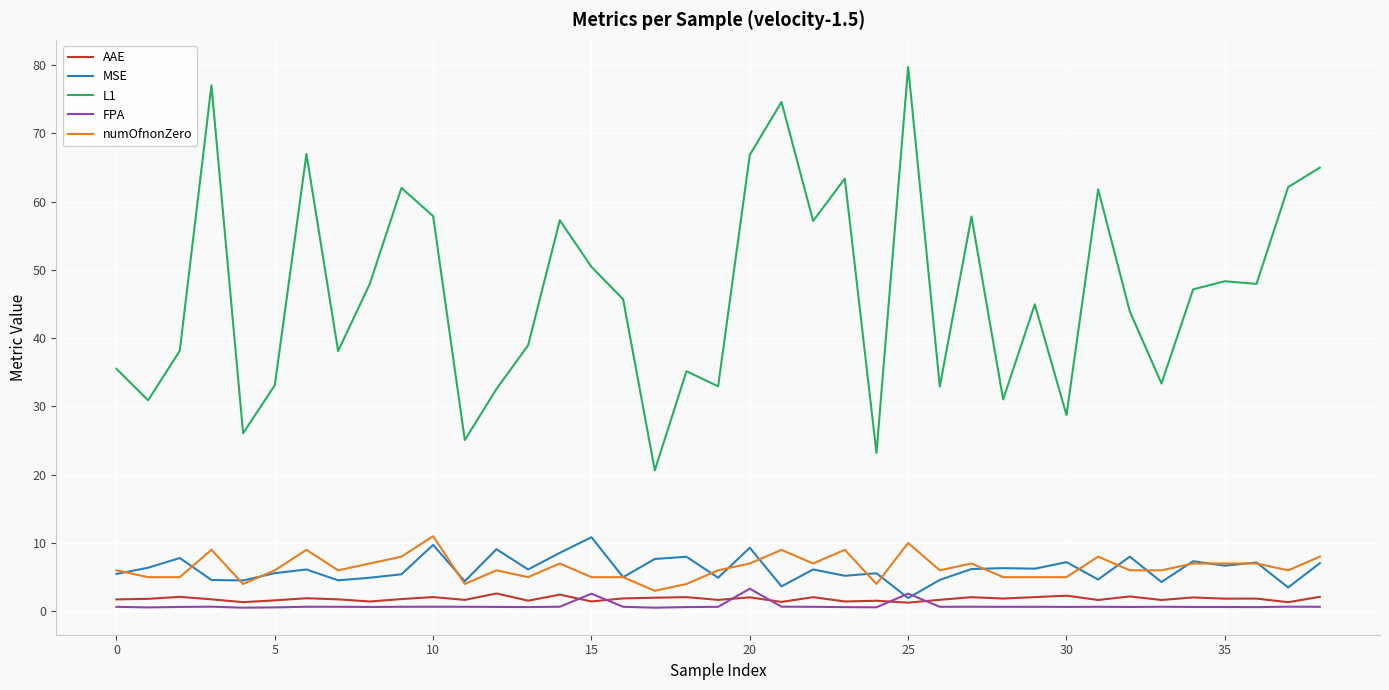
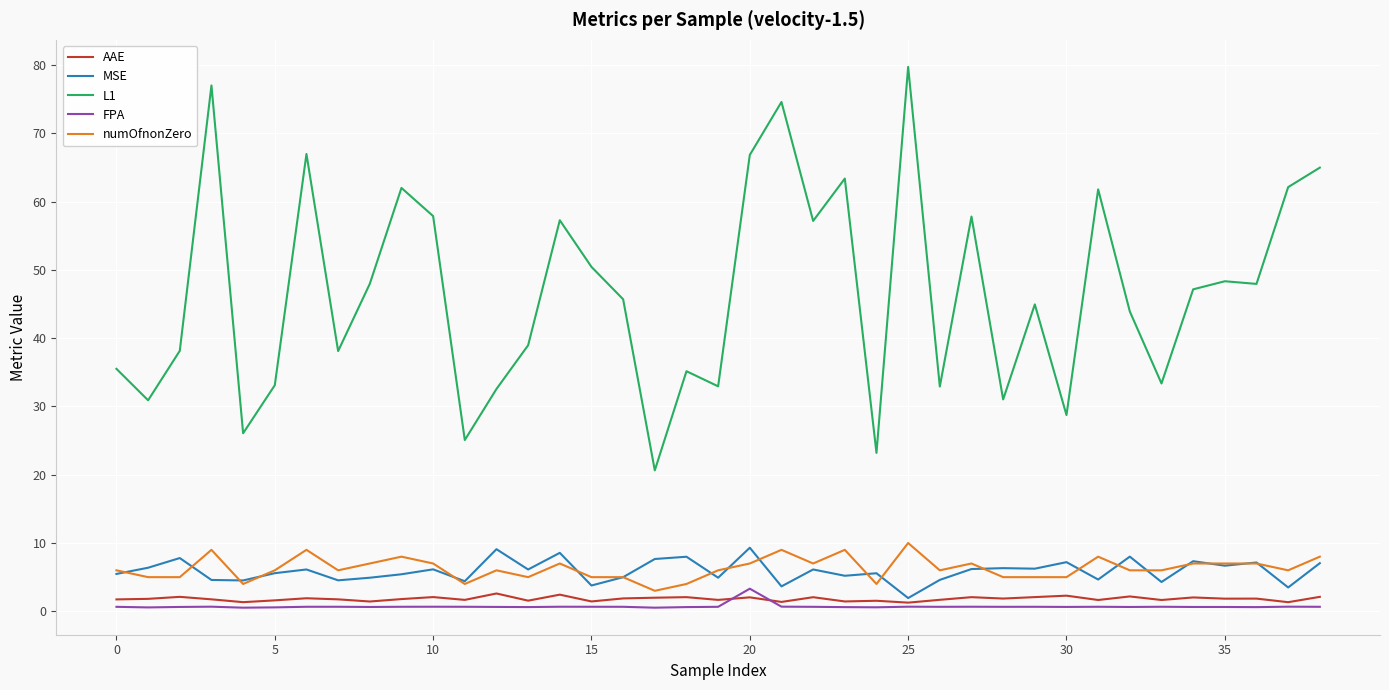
  {
    "AAE": {
      "0": 2,
      "5": 2,
      "10": 2,
      "15": 1,
      "20": 2,
      "25": 1,
      "30": 2,
      "35": 2
    },
    "MSE": {
      "0": 5,
      "5": 6,
-     "10": 10,
-     "15": 11,
+     "10": 6,
+     "15": 4,
      "20": 9,
      "25": 2,
      "30": 7
    },
    "L1": {
      "0": 36,
      "5": 33,
      "10": 58,
      "15": 50,
      "20": 67,
      "25": 80,
      "30": 29,
      "35": 48
    },
    "FPA": {
      "0": 1,
      "5": 1,
      "10": 1,
-     "15": 3,
+     "15": 1,
      "20": 3,
-     "25": 3,
+     "25": 1,
      "30": 1,
      "35": 1
    },
    "numOfnonZero": {
      "0": 6,
      "5": 6,
-     "10": 11,
+     "10": 7,
      "15": 5,
      "20": 7,
      "25": 10,
      "30": 5
    }
  }
